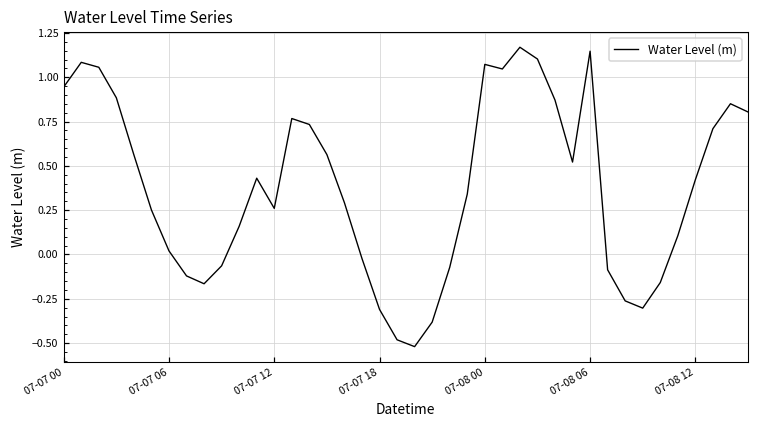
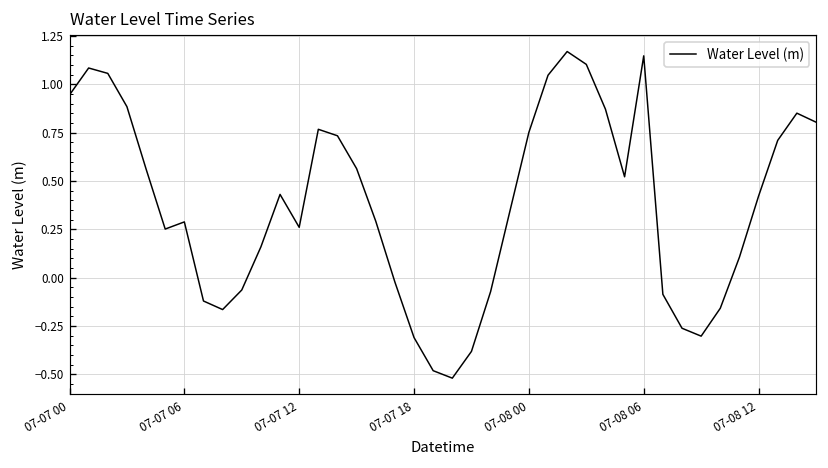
  {
    "07-07 00": 0.94,
-   "07-07 06": 0.02,
+   "07-07 06": 0.29,
    "07-07 12": 0.26,
    "07-07 18": -0.31,
-   "07-08 00": 1.07,
+   "07-08 00": 0.75,
    "07-08 06": 1.15,
    "07-08 12": 0.42
  }
